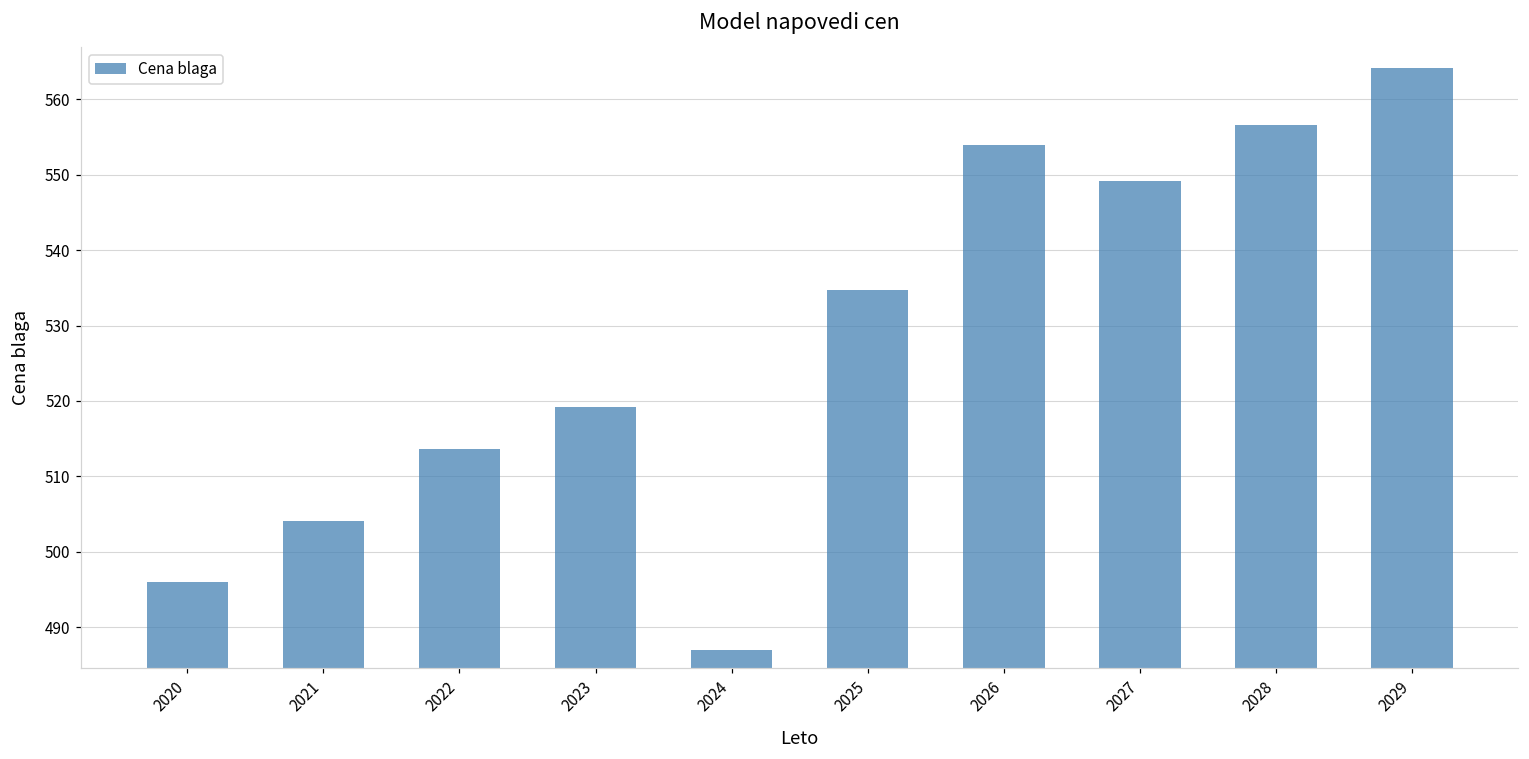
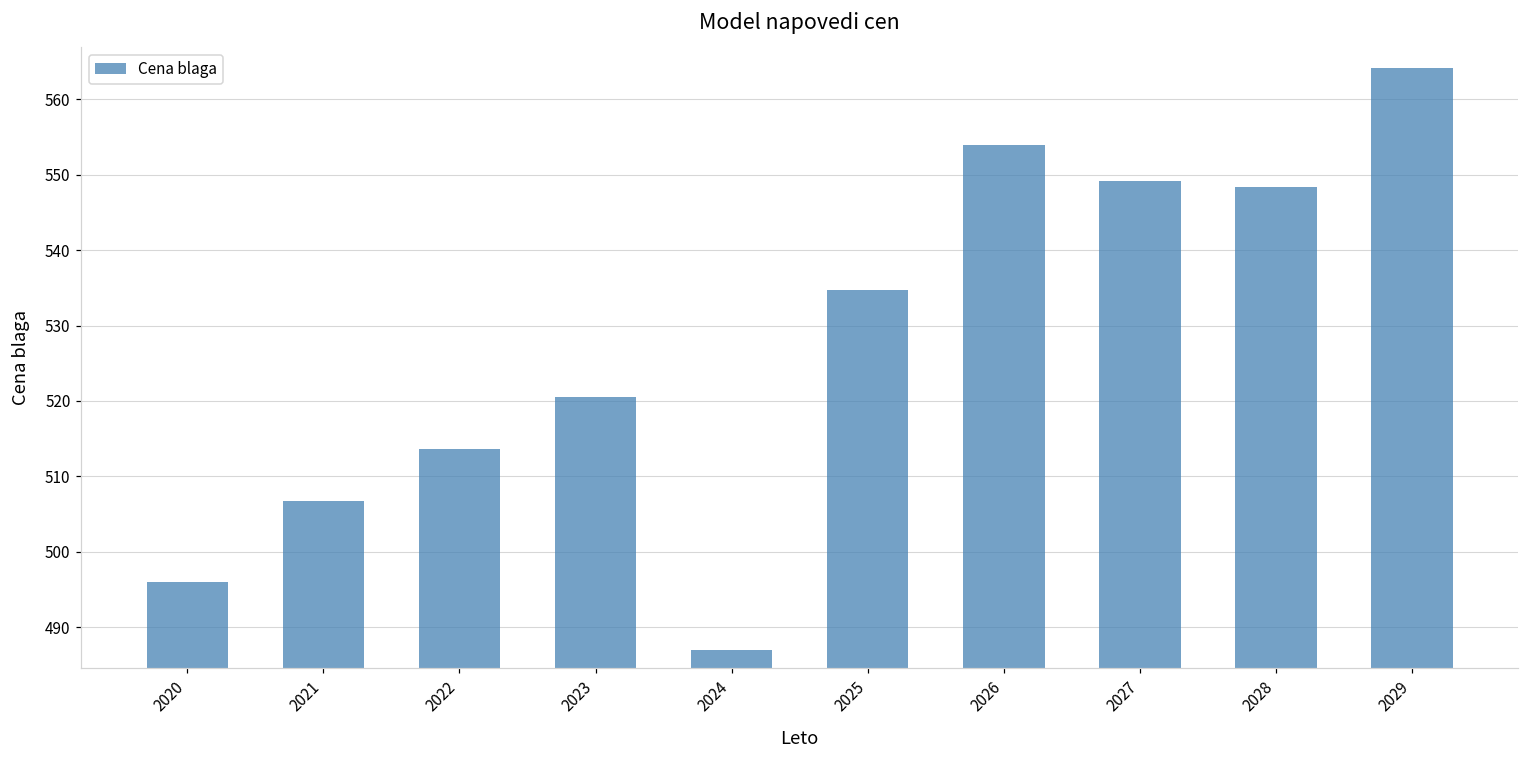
  {
    "2020": 496,
-   "2021": 504,
+   "2021": 507,
    "2022": 514,
-   "2023": 519,
+   "2023": 521,
    "2024": 487,
    "2025": 535,
    "2026": 554,
    "2027": 549,
-   "2028": 557,
+   "2028": 548,
    "2029": 564
  }
